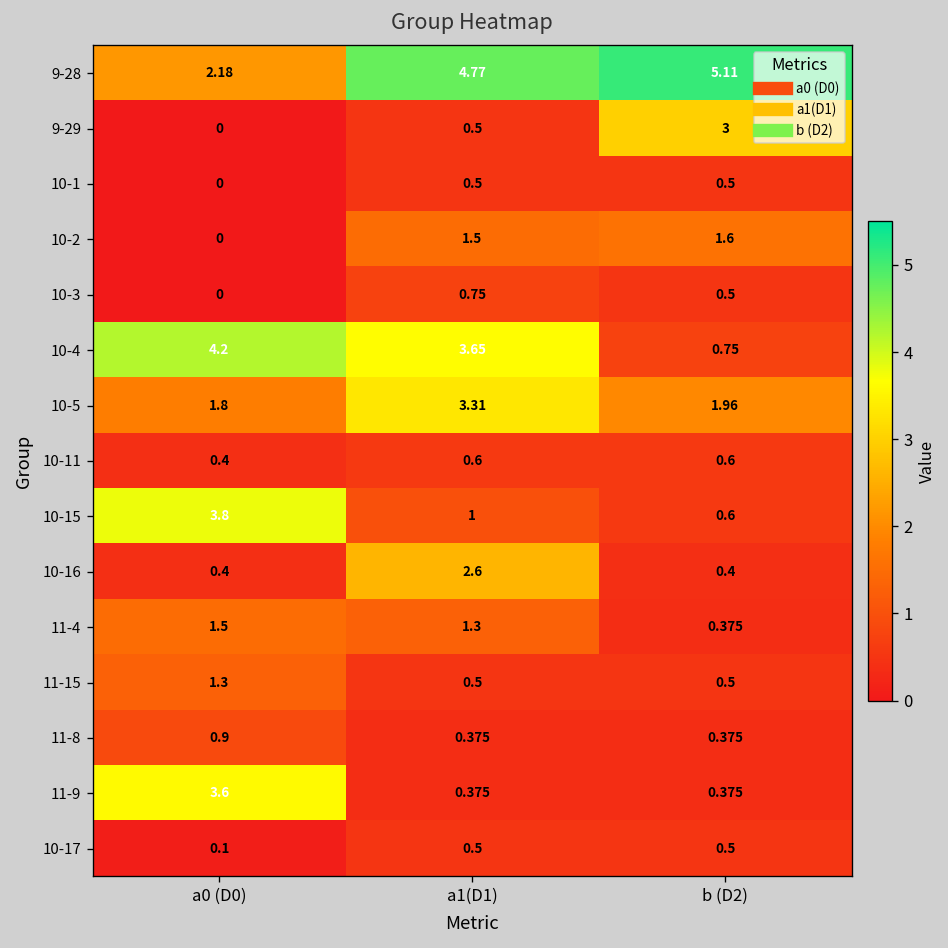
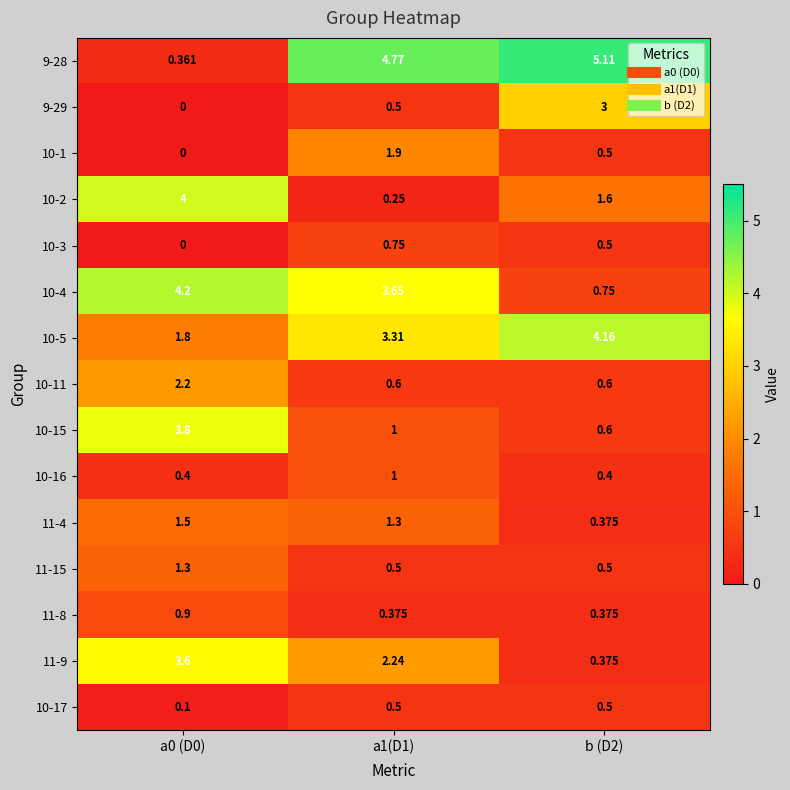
  {
    "9-28": {
-     "a0 (D0)": 2.18,
+     "a0 (D0)": 0.361,
      "a1(D1)": 4.77,
      "b (D2)": 5.11
    },
    "9-29": {
      "a0 (D0)": 0,
      "a1(D1)": 0.5,
      "b (D2)": 3
    },
    "10-1": {
      "a0 (D0)": 0,
-     "a1(D1)": 0.5,
+     "a1(D1)": 1.9,
      "b (D2)": 0.5
    },
    "10-2": {
-     "a0 (D0)": 0,
-     "a1(D1)": 1.5,
+     "a0 (D0)": 4,
+     "a1(D1)": 0.25,
      "b (D2)": 1.6
    },
    "10-3": {
      "a0 (D0)": 0,
      "a1(D1)": 0.75,
      "b (D2)": 0.5
    },
    "10-4": {
      "a0 (D0)": 4.2,
      "a1(D1)": 3.65,
      "b (D2)": 0.75
    },
    "10-5": {
      "a0 (D0)": 1.8,
      "a1(D1)": 3.31,
-     "b (D2)": 1.96
+     "b (D2)": 4.16
    },
    "10-11": {
-     "a0 (D0)": 0.4,
+     "a0 (D0)": 2.2,
      "a1(D1)": 0.6,
      "b (D2)": 0.6
    },
    "10-15": {
      "a0 (D0)": 3.8,
      "a1(D1)": 1,
      "b (D2)": 0.6
    },
    "10-16": {
      "a0 (D0)": 0.4,
-     "a1(D1)": 2.6,
+     "a1(D1)": 1,
      "b (D2)": 0.4
    },
    "11-4": {
      "a0 (D0)": 1.5,
      "a1(D1)": 1.3,
      "b (D2)": 0.375
    },
    "11-15": {
      "a0 (D0)": 1.3,
      "a1(D1)": 0.5,
      "b (D2)": 0.5
    },
    "11-8": {
      "a0 (D0)": 0.9,
      "a1(D1)": 0.375,
      "b (D2)": 0.375
    },
    "11-9": {
      "a0 (D0)": 3.6,
-     "a1(D1)": 0.375,
+     "a1(D1)": 2.24,
      "b (D2)": 0.375
    },
    "10-17": {
      "a0 (D0)": 0.1,
      "a1(D1)": 0.5,
      "b (D2)": 0.5
    }
  }
